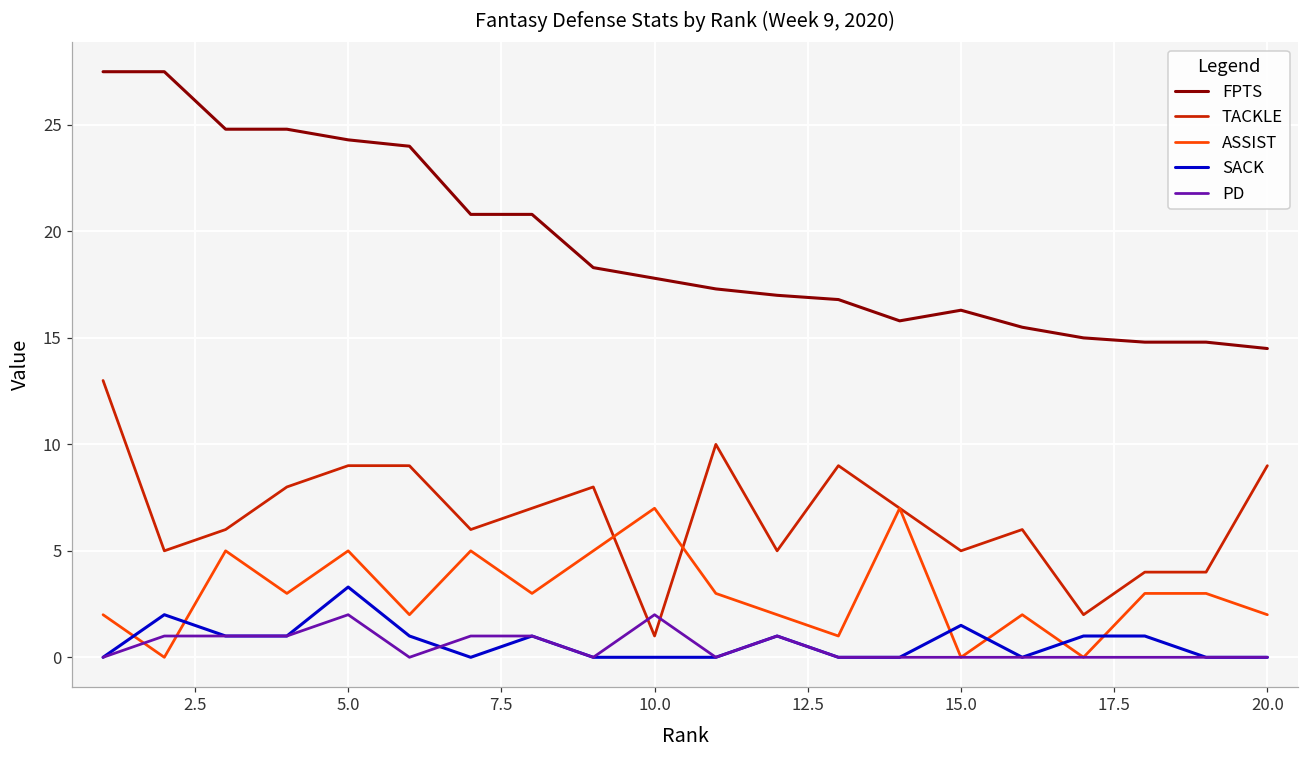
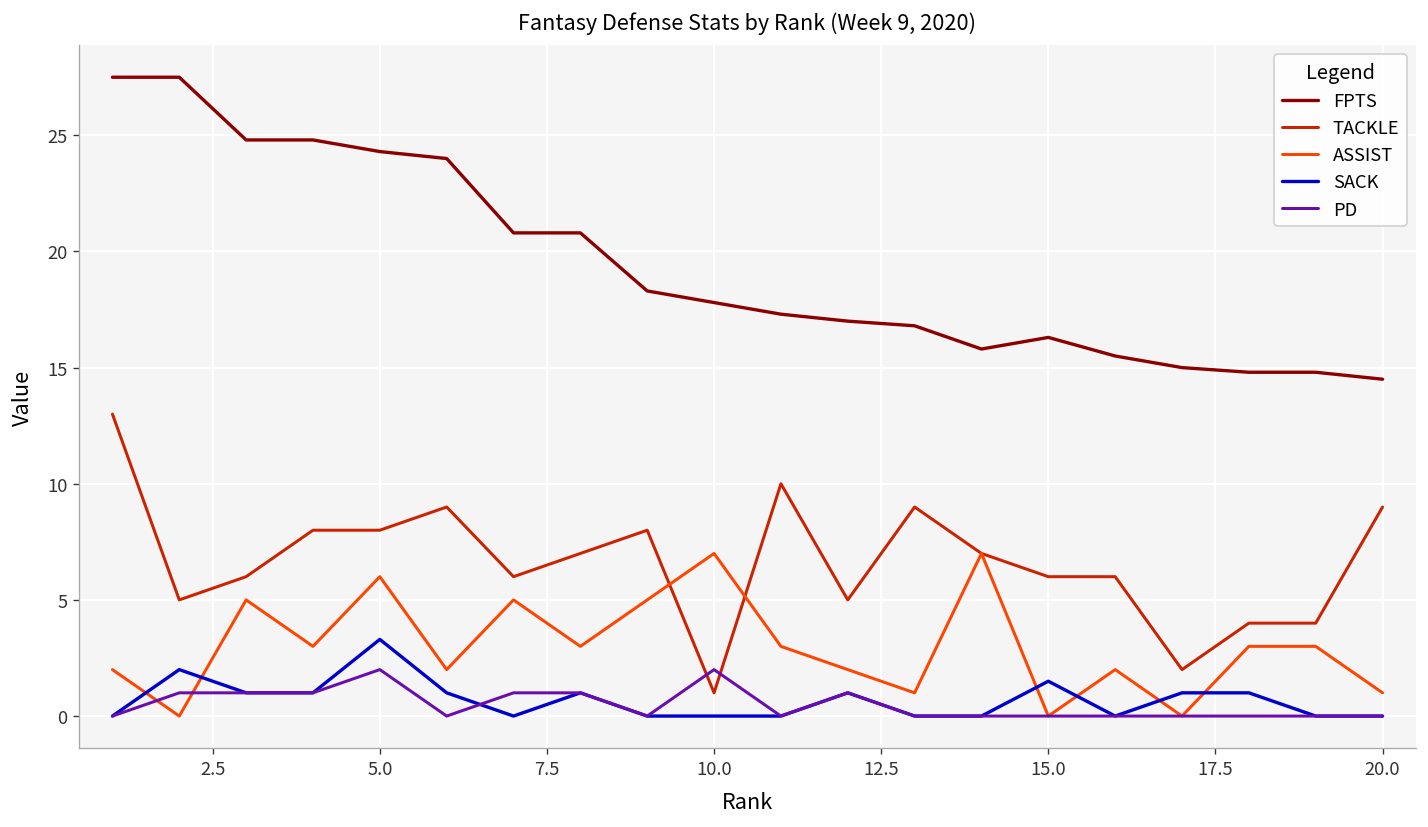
  {
    "FPTS": {
      "5.0": 24.3,
      "10.0": 17.8,
      "15.0": 16.3,
      "20.0": 14.5
    },
    "TACKLE": {
-     "5.0": 9,
+     "5.0": 8,
      "10.0": 1,
-     "15.0": 5,
+     "15.0": 6,
      "20.0": 9
    },
    "ASSIST": {
-     "5.0": 5,
+     "5.0": 6,
      "10.0": 7,
-     "20.0": 2
+     "20.0": 1
    },
    "SACK": {
      "5.0": 3.3,
      "10.0": 0,
      "15.0": 1.5
    },
    "PD": {
      "5.0": 2,
      "10.0": 2
    }
  }
